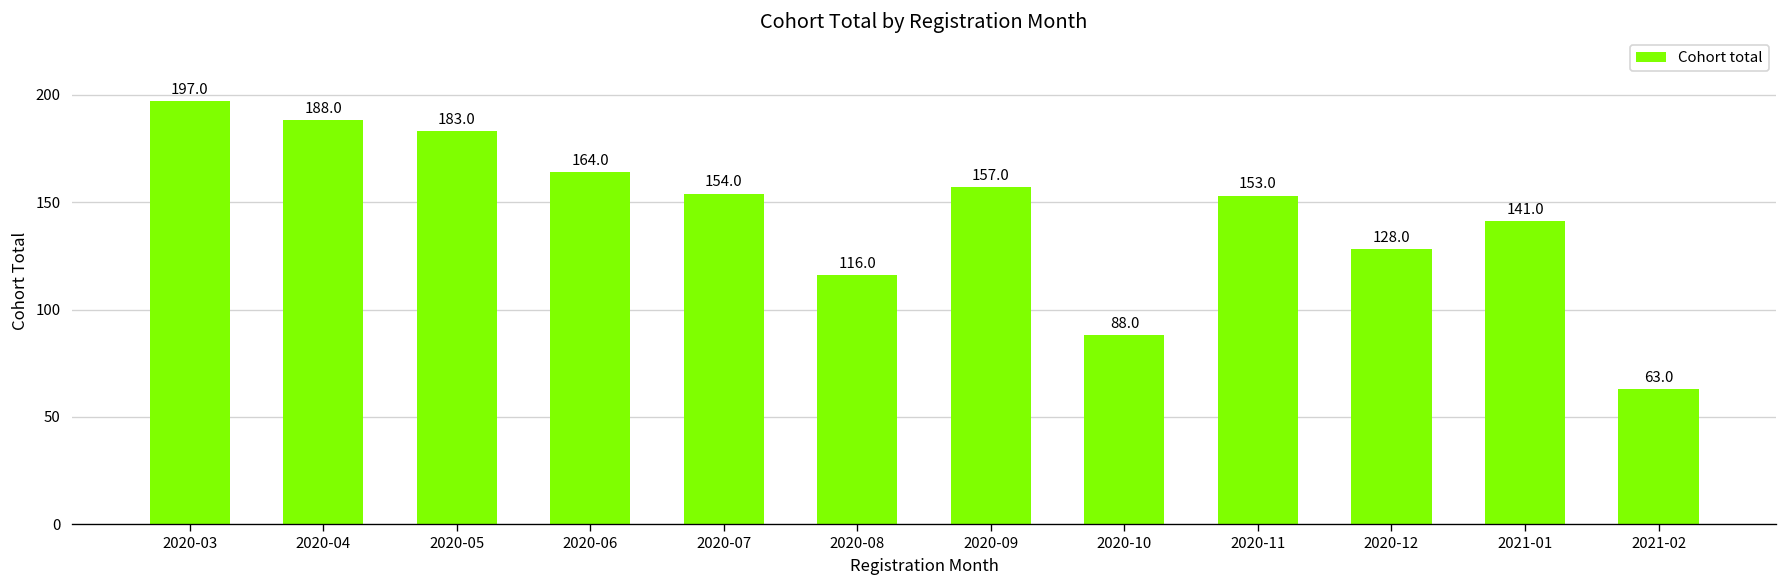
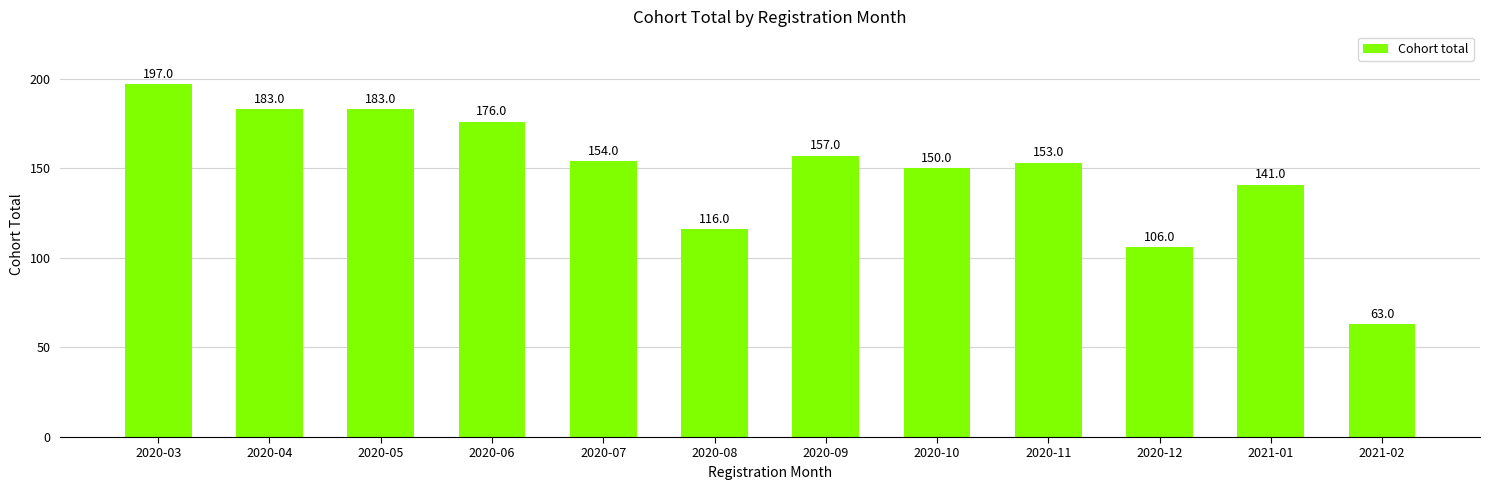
  {
    "2020-03": 197.0,
-   "2020-04": 188.0,
+   "2020-04": 183.0,
    "2020-05": 183.0,
-   "2020-06": 164.0,
+   "2020-06": 176.0,
    "2020-07": 154.0,
    "2020-08": 116.0,
    "2020-09": 157.0,
-   "2020-10": 88.0,
+   "2020-10": 150.0,
    "2020-11": 153.0,
-   "2020-12": 128.0,
+   "2020-12": 106.0,
    "2021-01": 141.0,
    "2021-02": 63.0
  }
